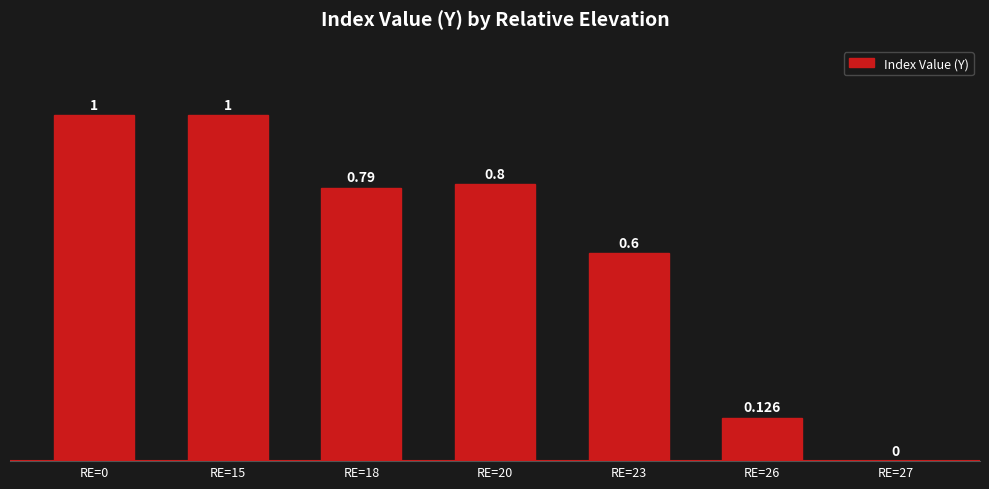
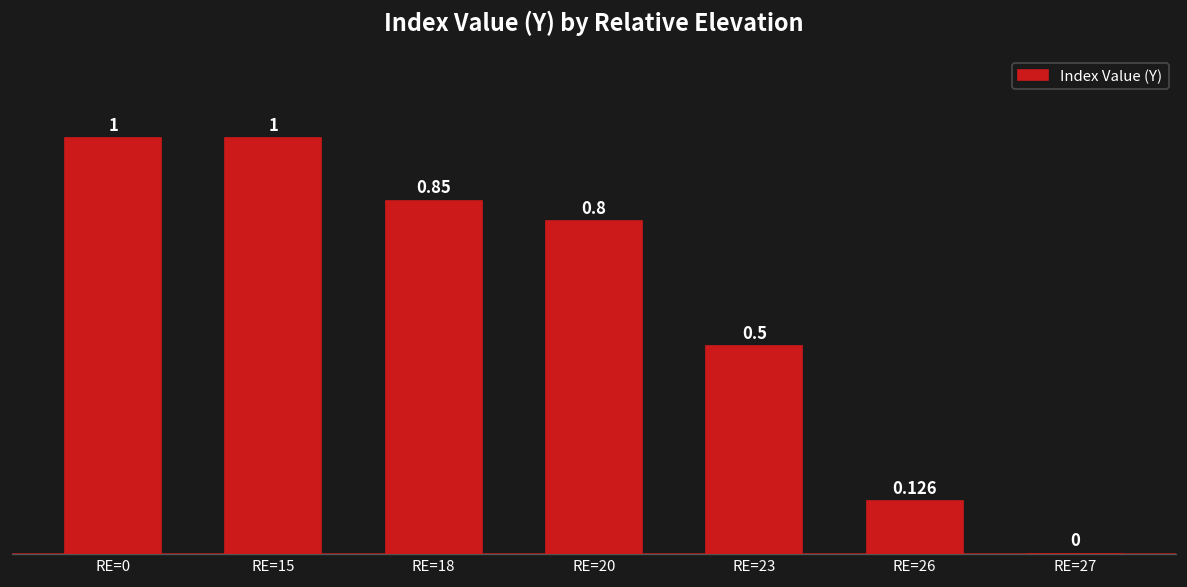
  {
    "RE=0": 1,
    "RE=15": 1,
-   "RE=18": 0.79,
+   "RE=18": 0.85,
    "RE=20": 0.8,
-   "RE=23": 0.6,
+   "RE=23": 0.5,
    "RE=26": 0.126,
    "RE=27": 0
  }
